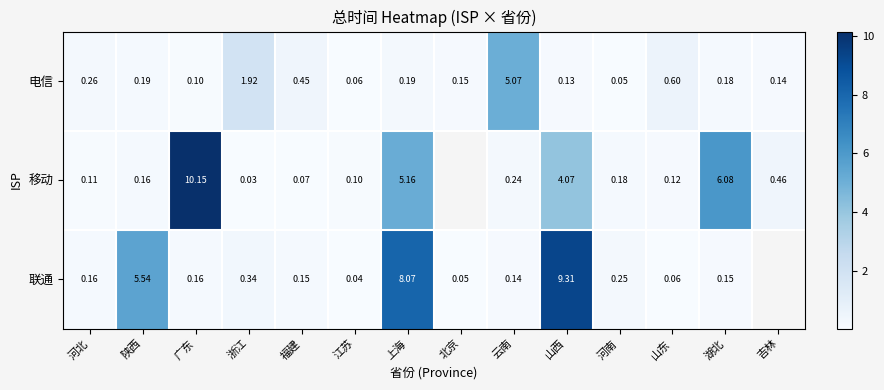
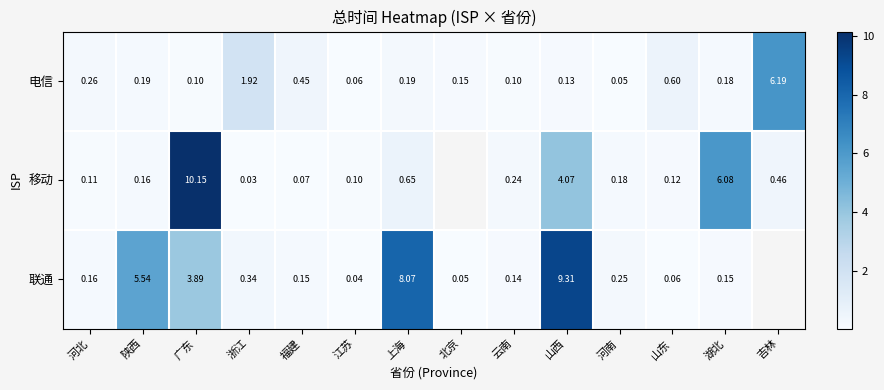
  {
    "电信": {
      "河北": 0.26,
      "陕西": 0.19,
      "广东": 0.10,
      "浙江": 1.92,
      "福建": 0.45,
      "江苏": 0.06,
      "上海": 0.19,
      "北京": 0.15,
-     "云南": 5.07,
+     "云南": 0.10,
      "山西": 0.13,
      "河南": 0.05,
      "山东": 0.60,
      "湖北": 0.18,
-     "吉林": 0.14
+     "吉林": 6.19
    },
    "移动": {
      "河北": 0.11,
      "陕西": 0.16,
      "广东": 10.15,
      "浙江": 0.03,
      "福建": 0.07,
      "江苏": 0.10,
-     "上海": 5.16,
+     "上海": 0.65,
      "云南": 0.24,
      "山西": 4.07,
      "河南": 0.18,
      "山东": 0.12,
      "湖北": 6.08,
      "吉林": 0.46
    },
    "联通": {
      "河北": 0.16,
      "陕西": 5.54,
-     "广东": 0.16,
+     "广东": 3.89,
      "浙江": 0.34,
      "福建": 0.15,
      "江苏": 0.04,
      "上海": 8.07,
      "北京": 0.05,
      "云南": 0.14,
      "山西": 9.31,
      "河南": 0.25,
      "山东": 0.06,
      "湖北": 0.15
    }
  }
